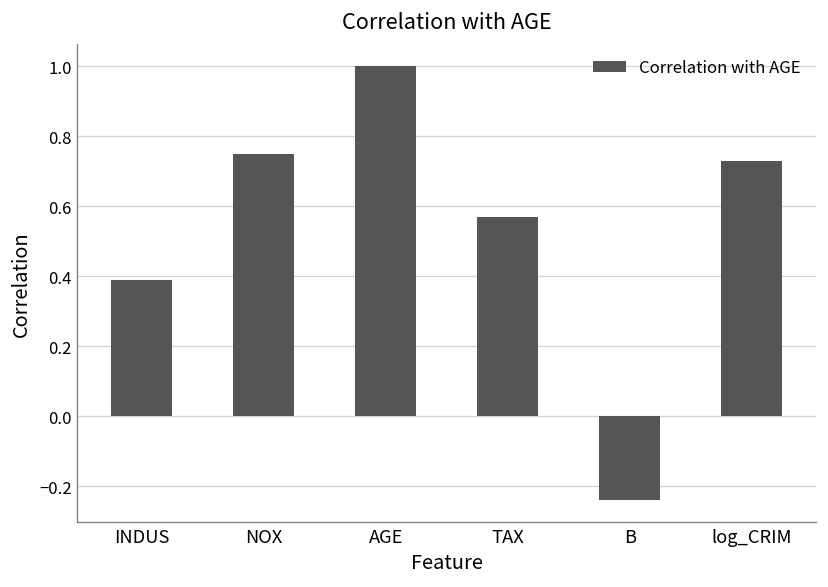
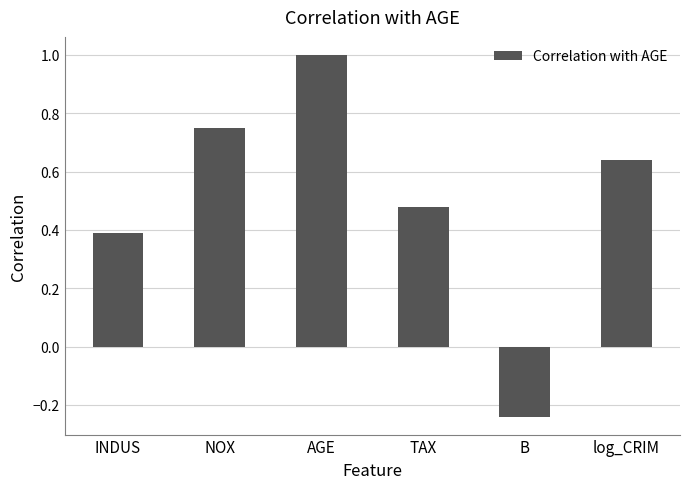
  {
    "INDUS": 0.39,
    "NOX": 0.75,
    "AGE": 1.00,
-   "TAX": 0.57,
+   "TAX": 0.48,
    "B": -0.24,
-   "log_CRIM": 0.73
+   "log_CRIM": 0.64
  }
